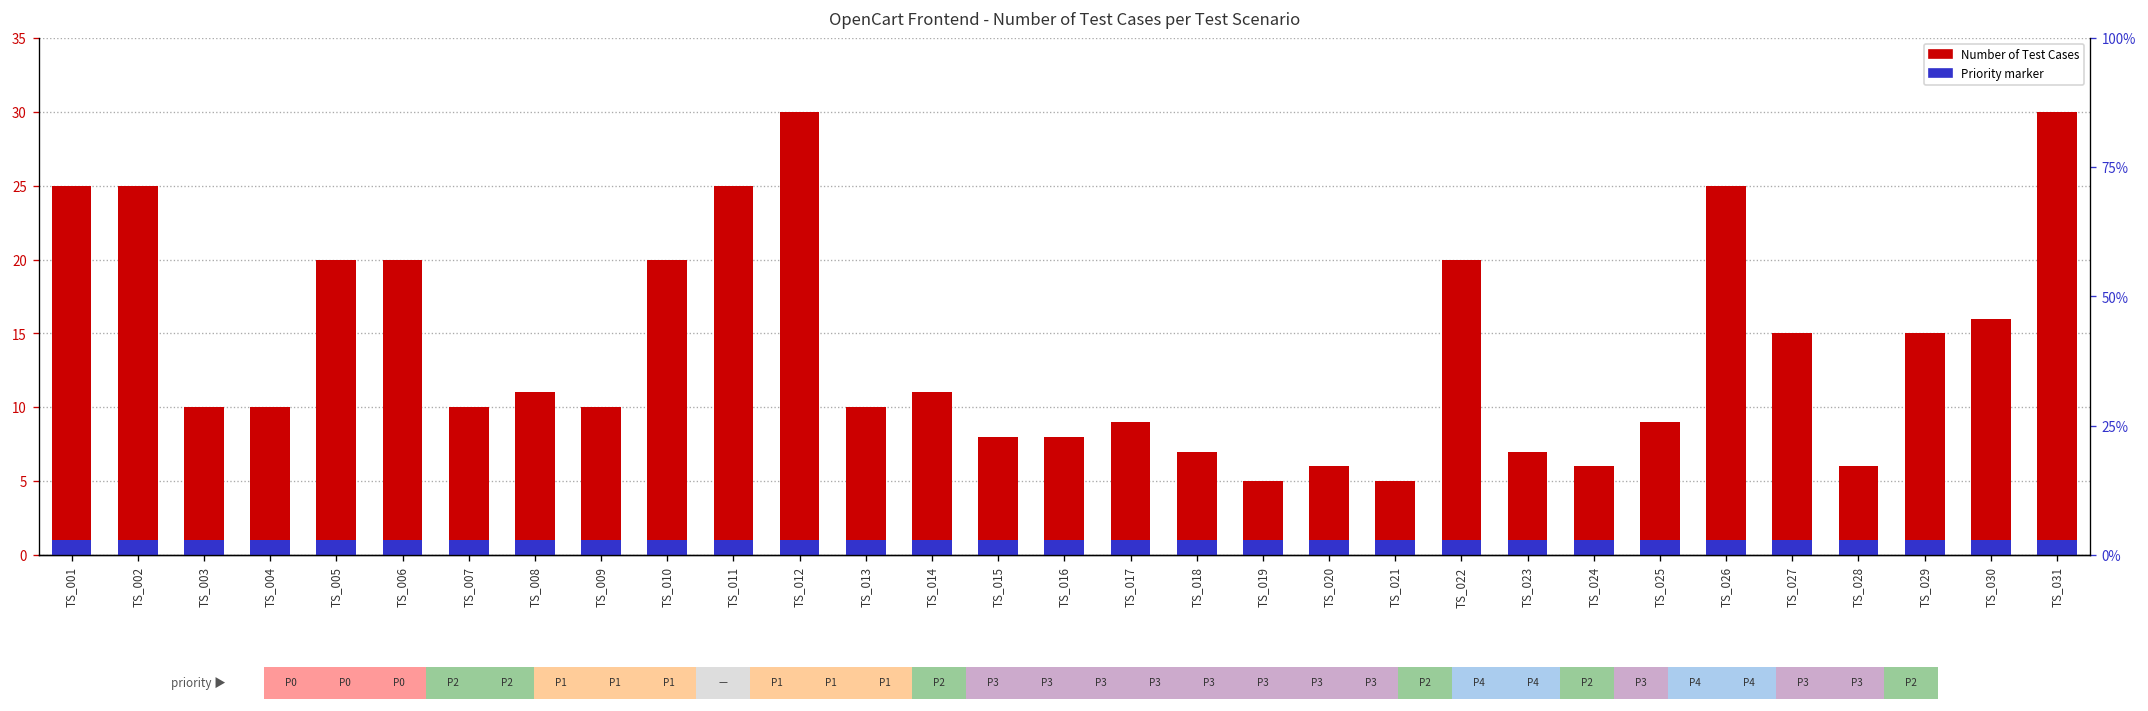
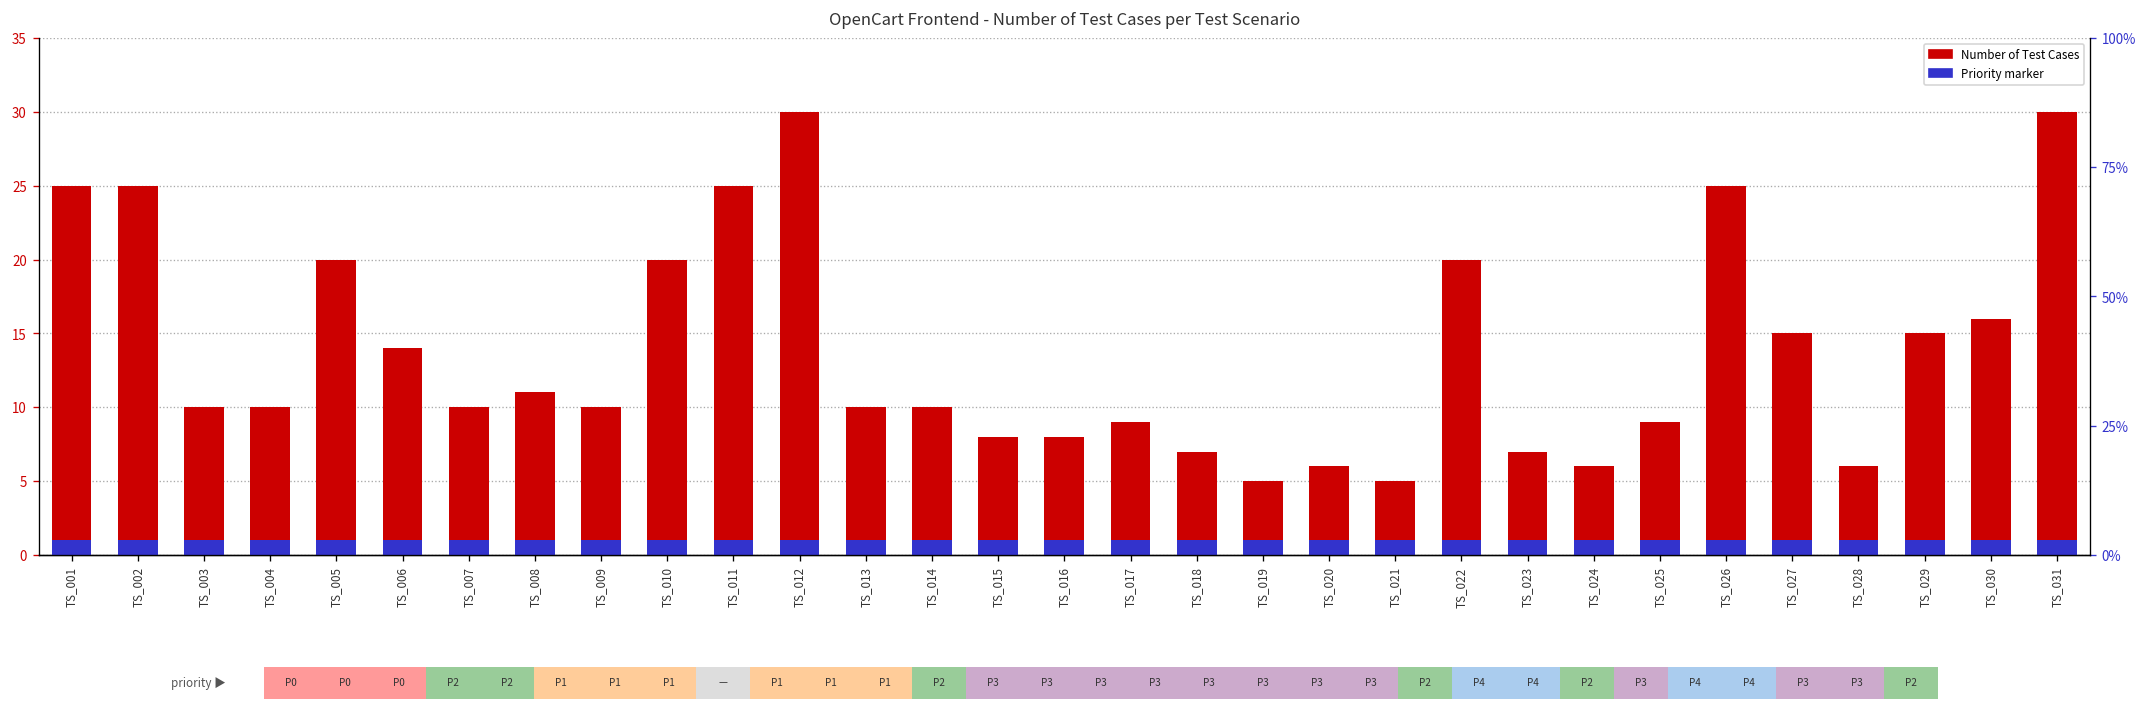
  {
    "OpenCart Frontend - Number of Test Cases per Test Scenario": {
      "Number of Test Cases": {
        "TS_001": 25,
        "TS_002": 25,
        "TS_003": 10,
        "TS_004": 10,
        "TS_005": 20,
-       "TS_006": 20,
+       "TS_006": 14,
        "TS_007": 10,
        "TS_008": 11,
        "TS_009": 10,
        "TS_010": 20,
        "TS_011": 25,
        "TS_012": 30,
        "TS_013": 10,
-       "TS_014": 11,
+       "TS_014": 10,
        "TS_015": 8,
        "TS_016": 8,
        "TS_017": 9,
        "TS_018": 7,
        "TS_019": 5,
        "TS_020": 6,
        "TS_021": 5,
        "TS_022": 20,
        "TS_023": 7,
        "TS_024": 6,
        "TS_025": 9,
        "TS_026": 25,
        "TS_027": 15,
        "TS_028": 6,
        "TS_029": 15,
        "TS_030": 16,
        "TS_031": 30
      }
    }
  }
